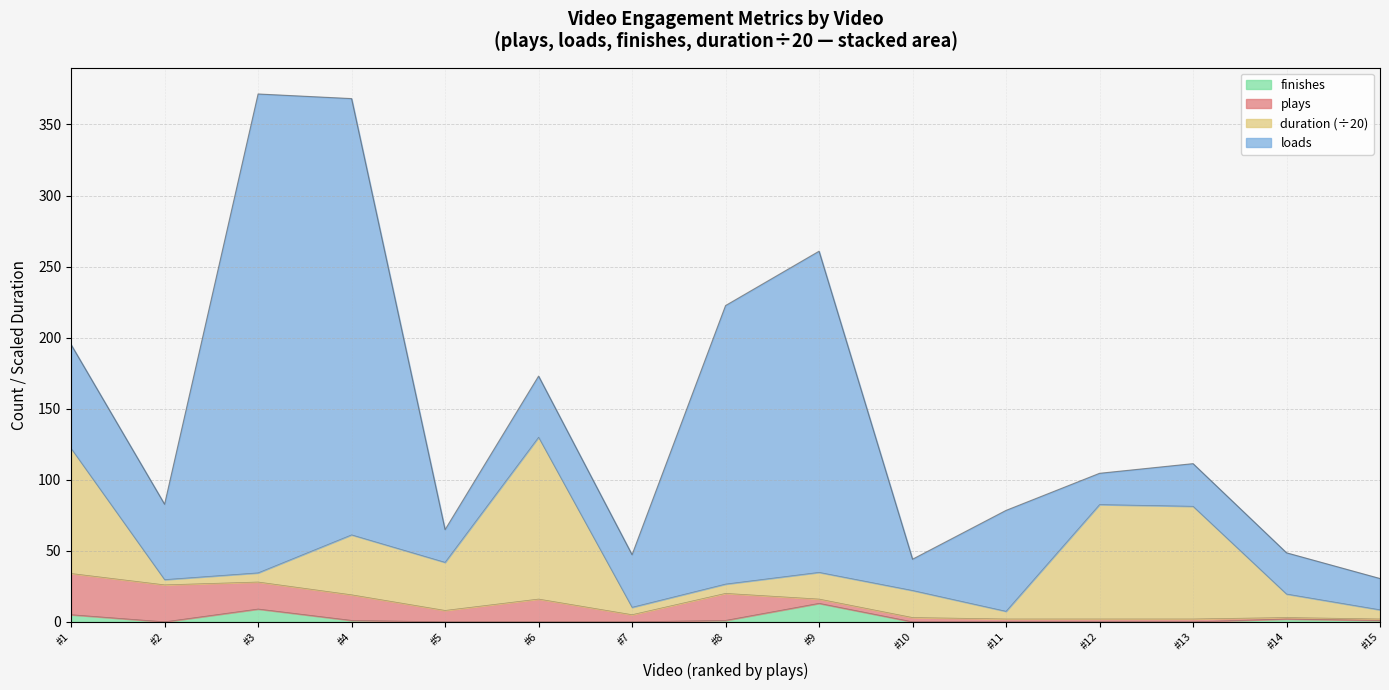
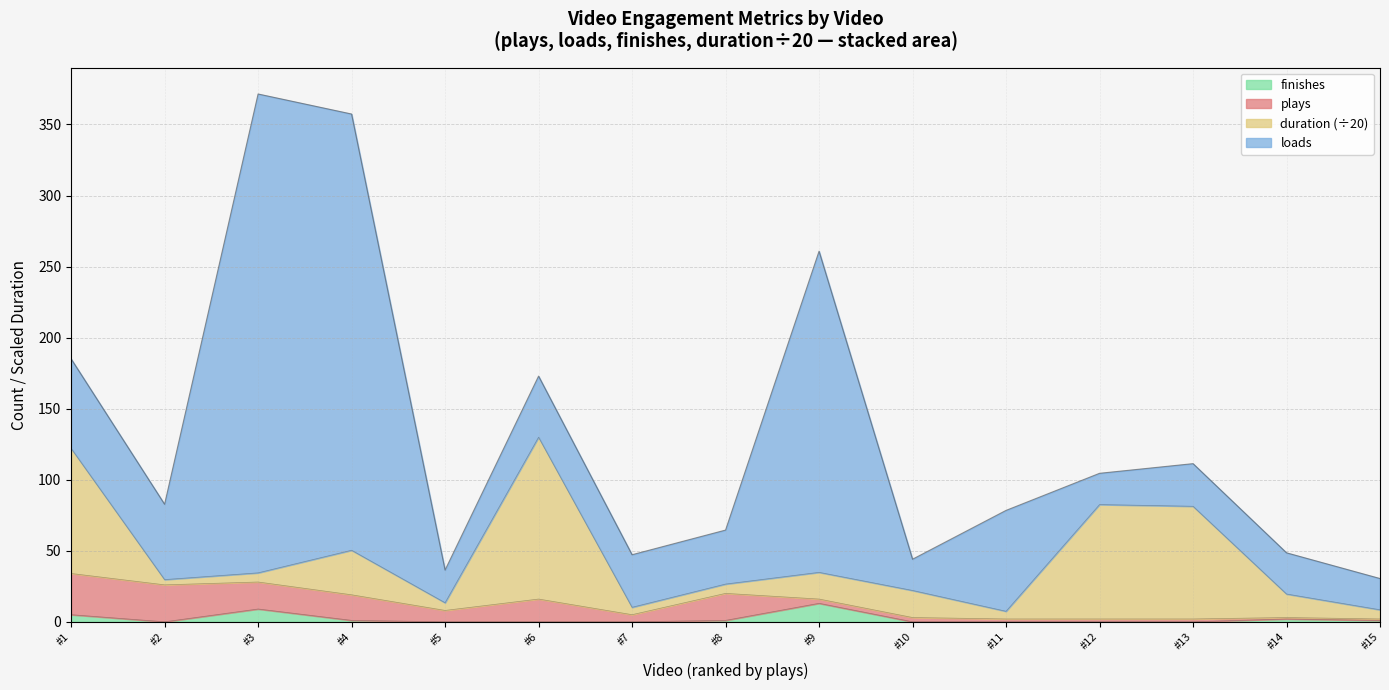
  {
    "finishes": {
      "#1": 5,
      "#2": 0,
      "#3": 9,
      "#4": 1,
      "#5": 0,
      "#6": 0,
      "#7": 0,
      "#8": 1,
      "#9": 13,
      "#10": 0,
      "#11": 0,
      "#12": 0,
      "#13": 0
    },
    "plays": {
      "#1": 29,
      "#2": 26,
      "#3": 19,
      "#4": 18,
      "#5": 8,
      "#6": 16,
      "#7": 5,
      "#8": 19,
      "#9": 3,
      "#10": 3,
      "#11": 2,
      "#12": 2,
      "#13": 2
    },
    "duration (÷20)": {
      "#1": 88,
      "#2": 4,
      "#3": 6,
-     "#4": 42,
-     "#5": 34,
+     "#4": 31,
+     "#5": 5,
      "#6": 114,
      "#7": 5,
      "#8": 7,
      "#9": 19,
      "#10": 19,
      "#11": 5,
      "#12": 81,
      "#13": 79,
      "#14": 17,
      "#15": 6
    },
    "loads": {
-     "#1": 73,
+     "#1": 63,
      "#2": 53,
      "#3": 337,
      "#4": 307,
      "#5": 23,
      "#6": 43,
      "#7": 37,
-     "#8": 196,
+     "#8": 38,
      "#9": 226,
      "#10": 22,
      "#11": 71,
      "#12": 22,
      "#13": 30,
      "#14": 29,
      "#15": 22
    }
  }
